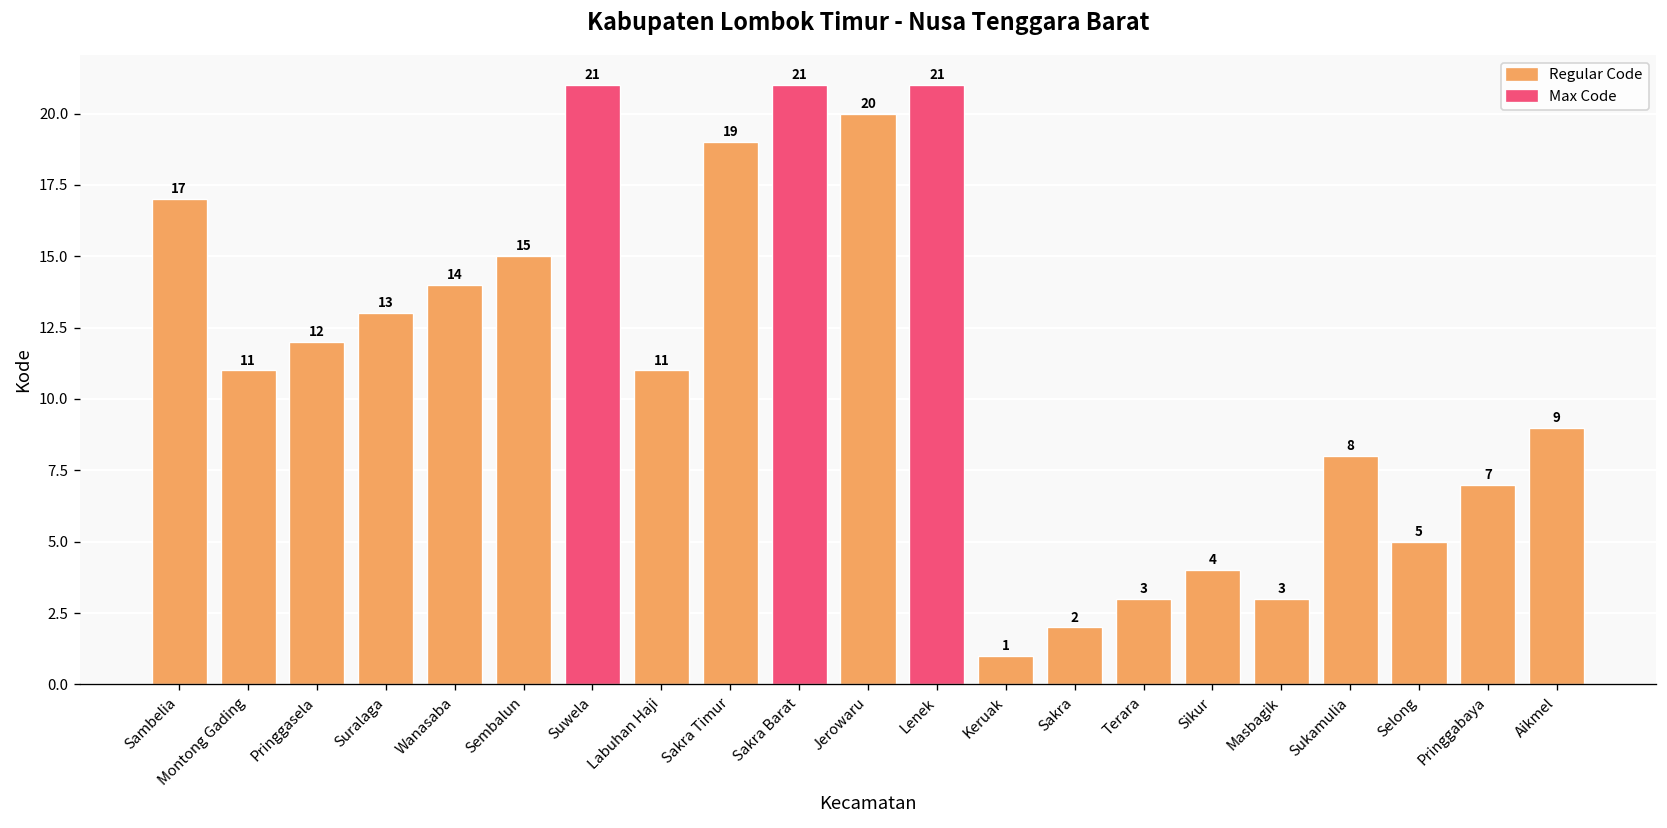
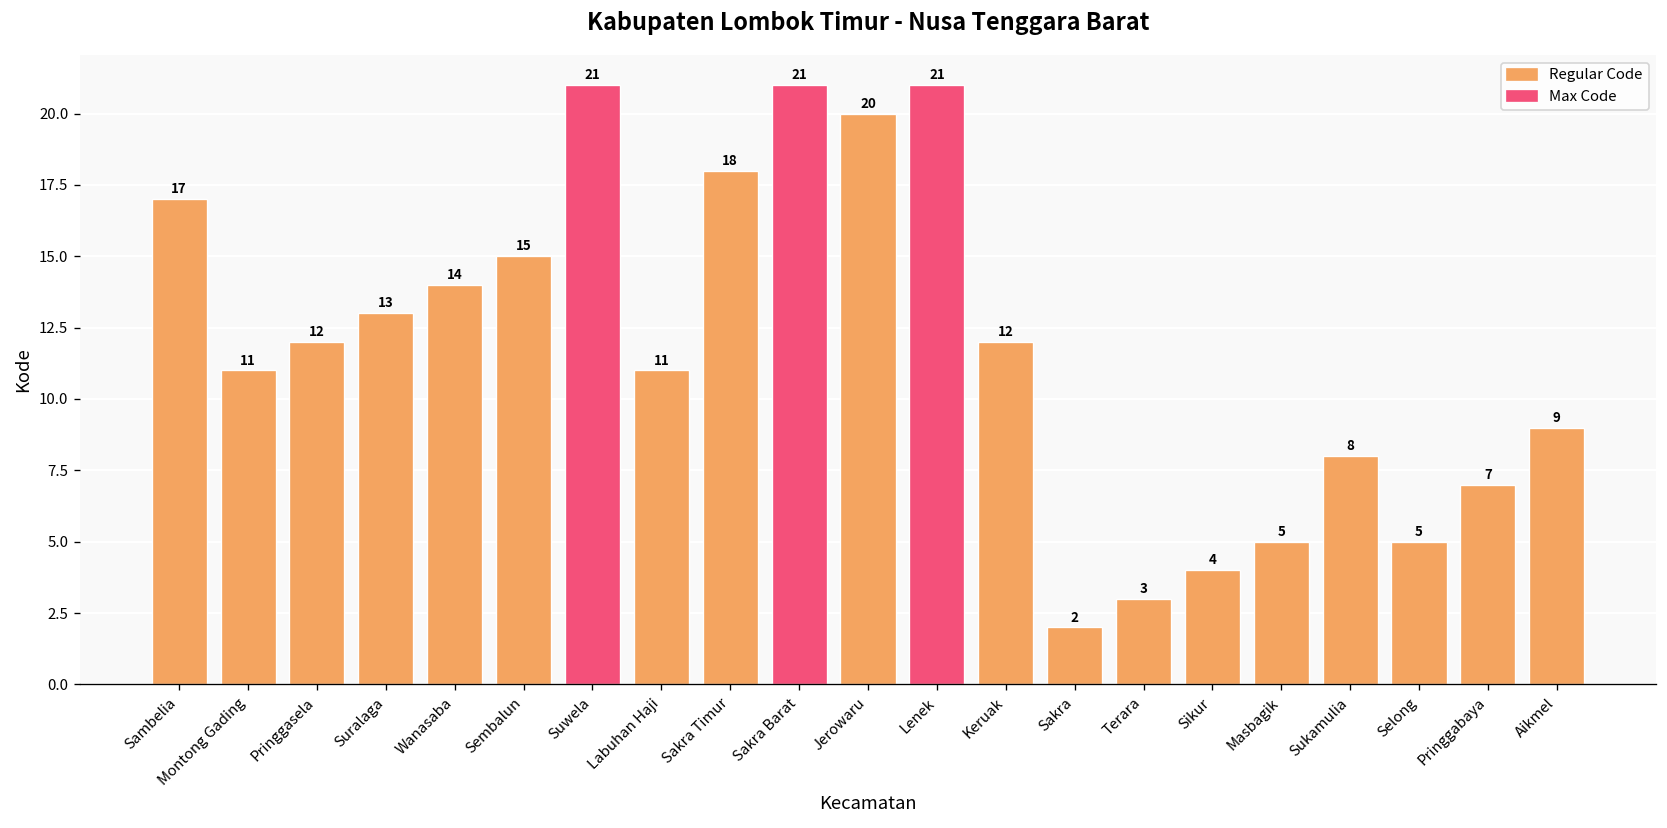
  {
    "Sambelia": 17,
    "Montong Gading": 11,
    "Pringgasela": 12,
    "Suralaga": 13,
    "Wanasaba": 14,
    "Sembalun": 15,
    "Suwela": 21,
    "Labuhan Haji": 11,
-   "Sakra Timur": 19,
+   "Sakra Timur": 18,
    "Sakra Barat": 21,
    "Jerowaru": 20,
    "Lenek": 21,
-   "Keruak": 1,
+   "Keruak": 12,
    "Sakra": 2,
    "Terara": 3,
    "Sikur": 4,
-   "Masbagik": 3,
+   "Masbagik": 5,
    "Sukamulia": 8,
    "Selong": 5,
    "Pringgabaya": 7,
    "Aikmel": 9
  }
